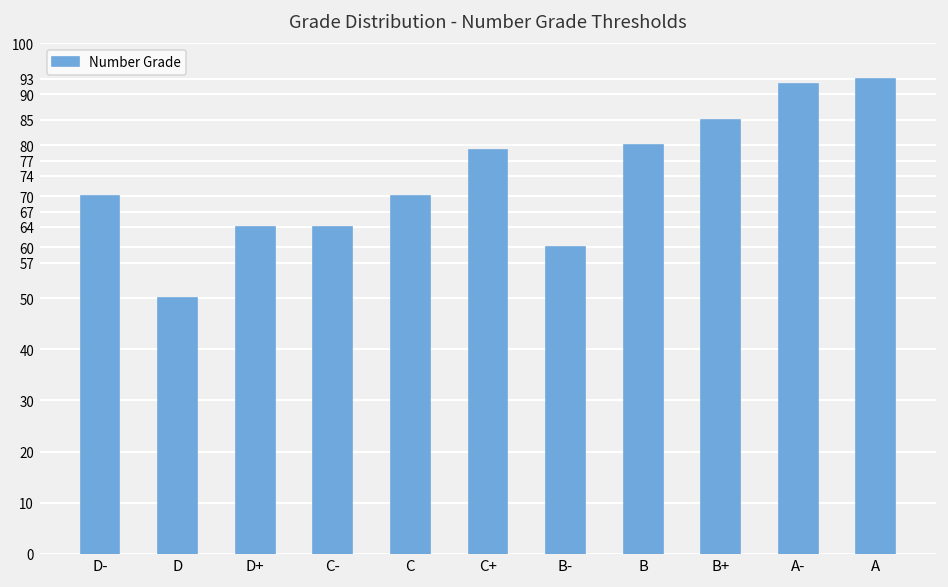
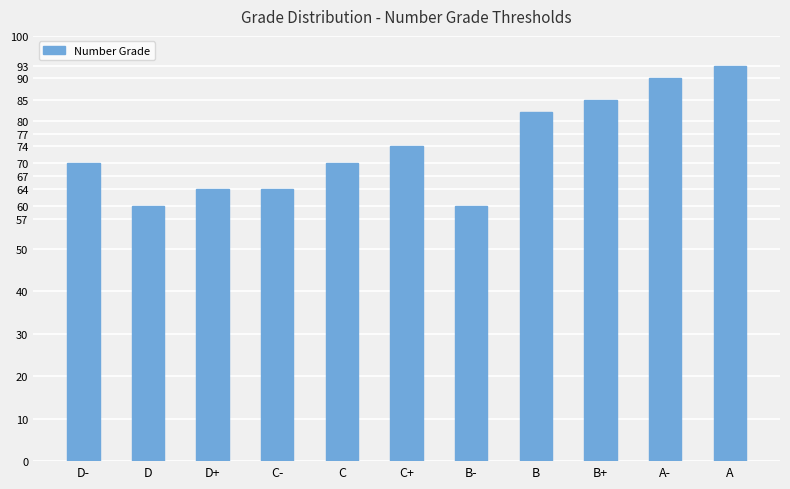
  {
    "D-": 70,
-   "D": 50,
+   "D": 60,
    "D+": 64,
    "C-": 64,
    "C": 70,
-   "C+": 79,
+   "C+": 74,
    "B-": 60,
-   "B": 80,
+   "B": 82,
    "B+": 85,
-   "A-": 92,
+   "A-": 90,
    "A": 93
  }
